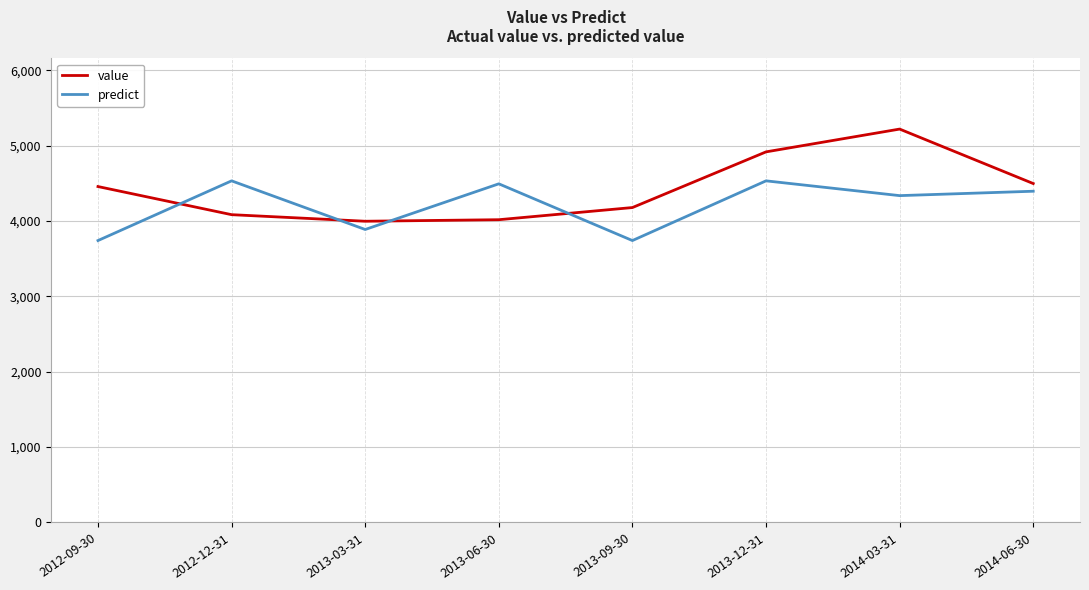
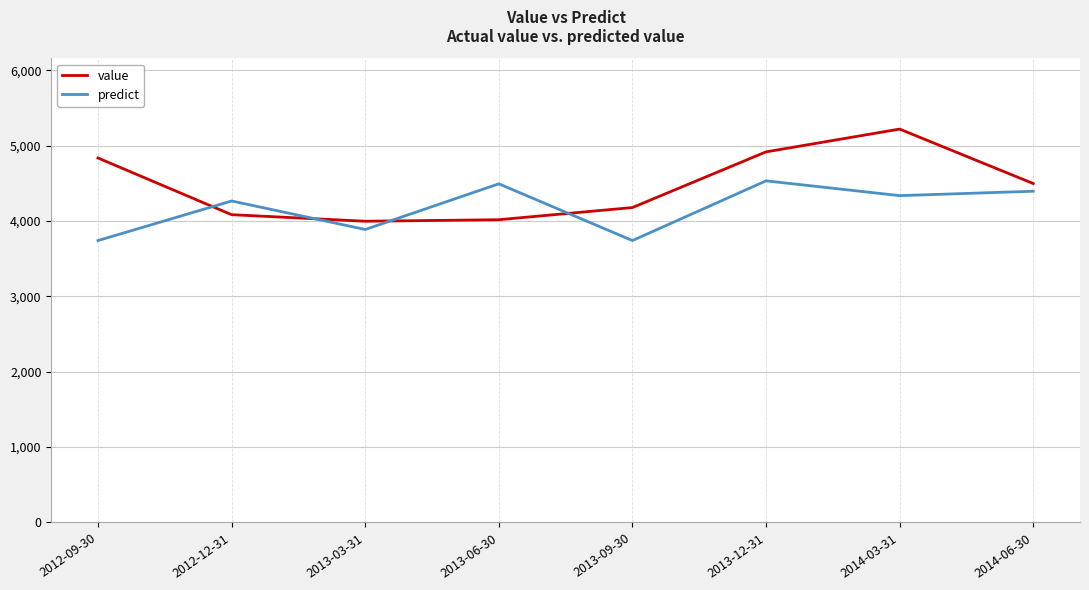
  {
    "value": {
-     "2012-09-30": "4,500",
+     "2012-09-30": "4,800",
      "2012-12-31": "4,100",
      "2013-03-31": "4,000",
      "2013-06-30": "4,000",
      "2013-09-30": "4,200",
      "2013-12-31": "4,900",
      "2014-03-31": "5,200",
      "2014-06-30": "4,500"
    },
    "predict": {
      "2012-09-30": "3,700",
-     "2012-12-31": "4,500",
+     "2012-12-31": "4,300",
      "2013-03-31": "3,900",
      "2013-06-30": "4,500",
      "2013-09-30": "3,700",
      "2013-12-31": "4,500",
      "2014-03-31": "4,300",
      "2014-06-30": "4,400"
    }
  }
